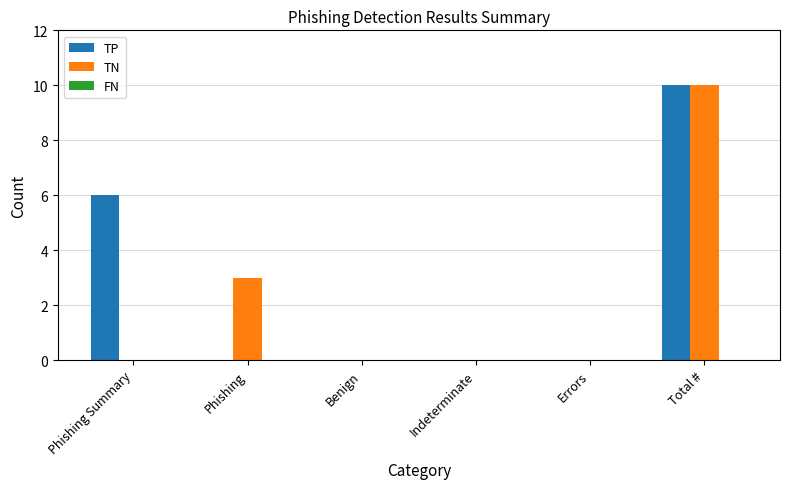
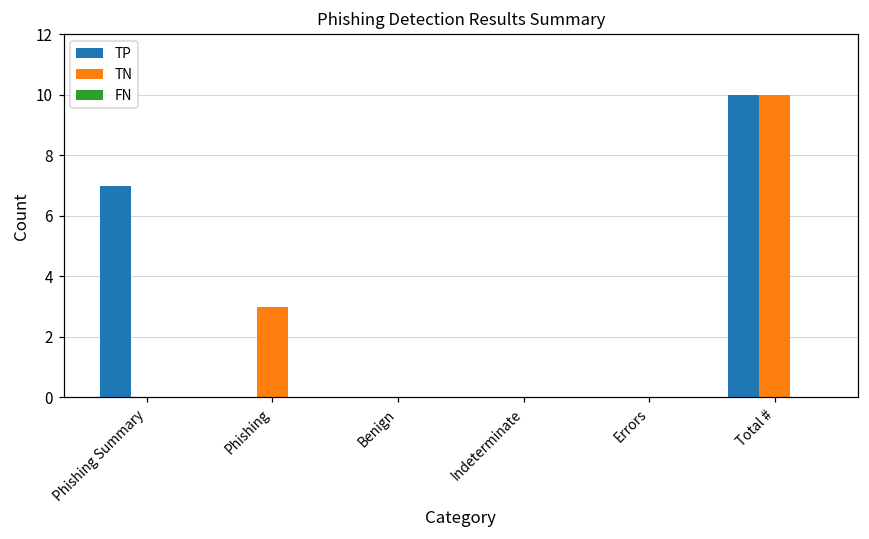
  {
    "TP": {
-     "Phishing Summary": 6,
+     "Phishing Summary": 7,
      "Phishing": 0,
      "Benign": 0,
      "Indeterminate": 0,
      "Errors": 0,
      "Total #": 10
    },
    "TN": {
      "Phishing Summary": 0,
      "Phishing": 3,
      "Benign": 0,
      "Indeterminate": 0,
      "Errors": 0,
      "Total #": 10
    },
    "FN": {
      "Phishing Summary": 0,
      "Phishing": 0,
      "Benign": 0,
      "Indeterminate": 0,
      "Errors": 0,
      "Total #": 0
    }
  }
